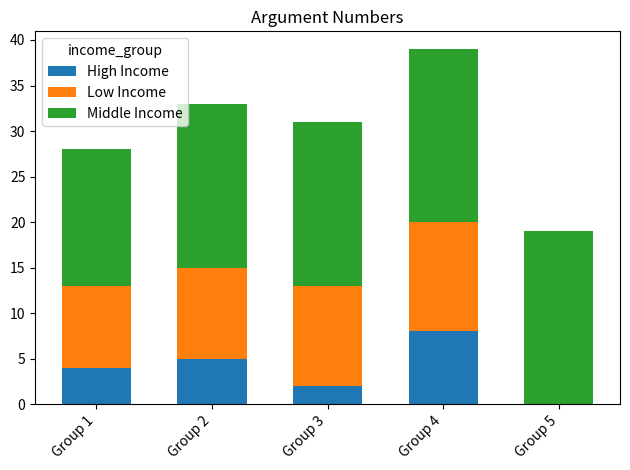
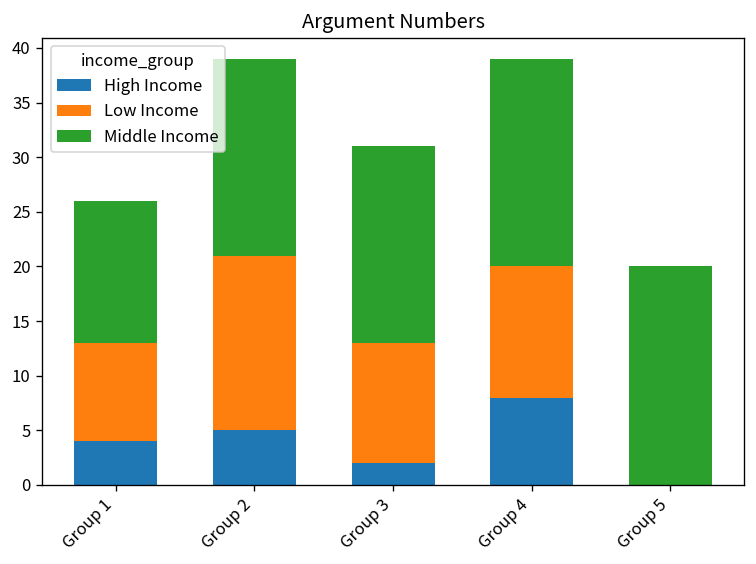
  {
    "High Income": {
      "Group 1": 4,
      "Group 2": 5,
      "Group 3": 2,
      "Group 4": 8,
      "Group 5": 0
    },
    "Low Income": {
      "Group 1": 9,
-     "Group 2": 10,
+     "Group 2": 16,
      "Group 3": 11,
      "Group 4": 12,
      "Group 5": 0
    },
    "Middle Income": {
-     "Group 1": 15,
+     "Group 1": 13,
      "Group 2": 18,
      "Group 3": 18,
      "Group 4": 19,
-     "Group 5": 19
+     "Group 5": 20
    }
  }
